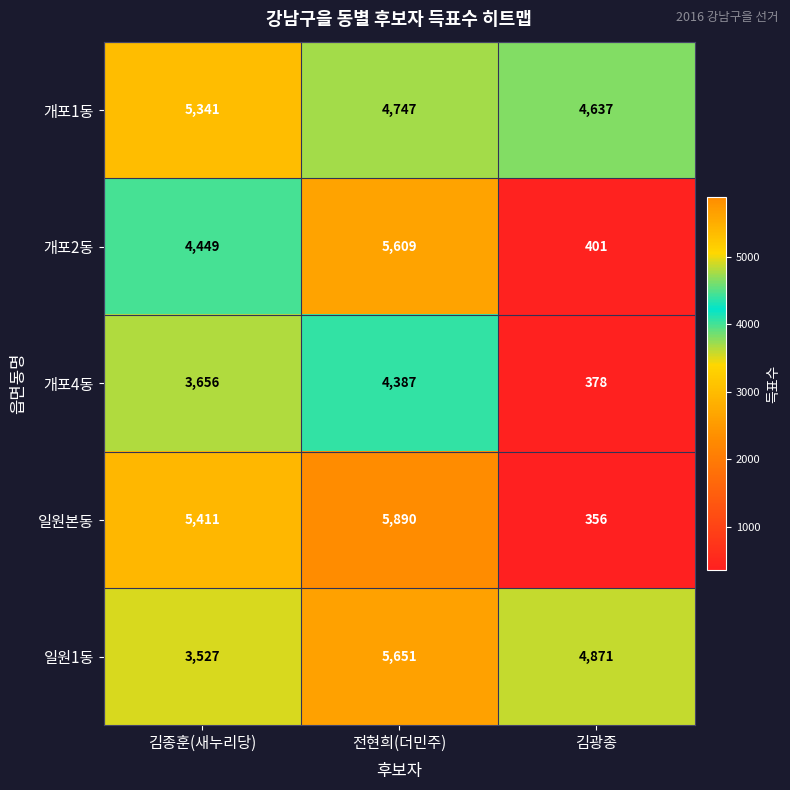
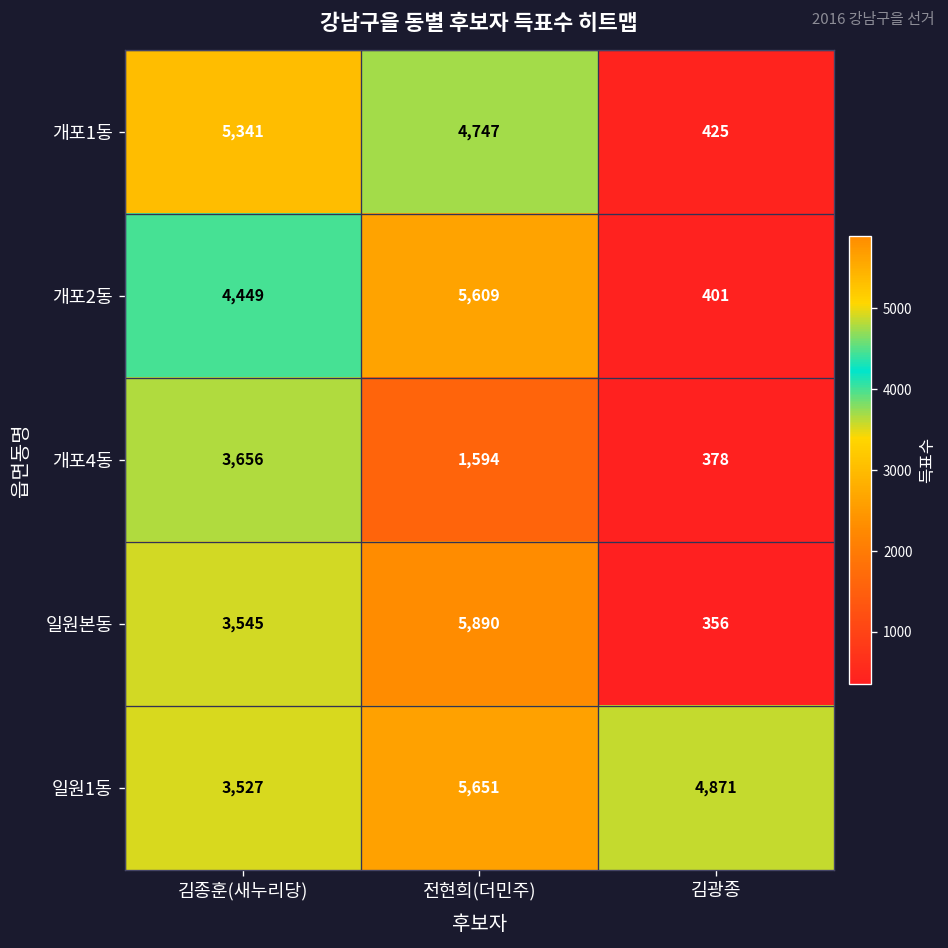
  {
    "개포1동": {
      "김종훈(새누리당)": "5,341",
      "전현희(더민주)": "4,747",
-     "김광종": "4,637"
+     "김광종": "425"
    },
    "개포2동": {
      "김종훈(새누리당)": "4,449",
      "전현희(더민주)": "5,609",
      "김광종": "401"
    },
    "개포4동": {
      "김종훈(새누리당)": "3,656",
-     "전현희(더민주)": "4,387",
+     "전현희(더민주)": "1,594",
      "김광종": "378"
    },
    "일원본동": {
-     "김종훈(새누리당)": "5,411",
+     "김종훈(새누리당)": "3,545",
      "전현희(더민주)": "5,890",
      "김광종": "356"
    },
    "일원1동": {
      "김종훈(새누리당)": "3,527",
      "전현희(더민주)": "5,651",
      "김광종": "4,871"
    }
  }
